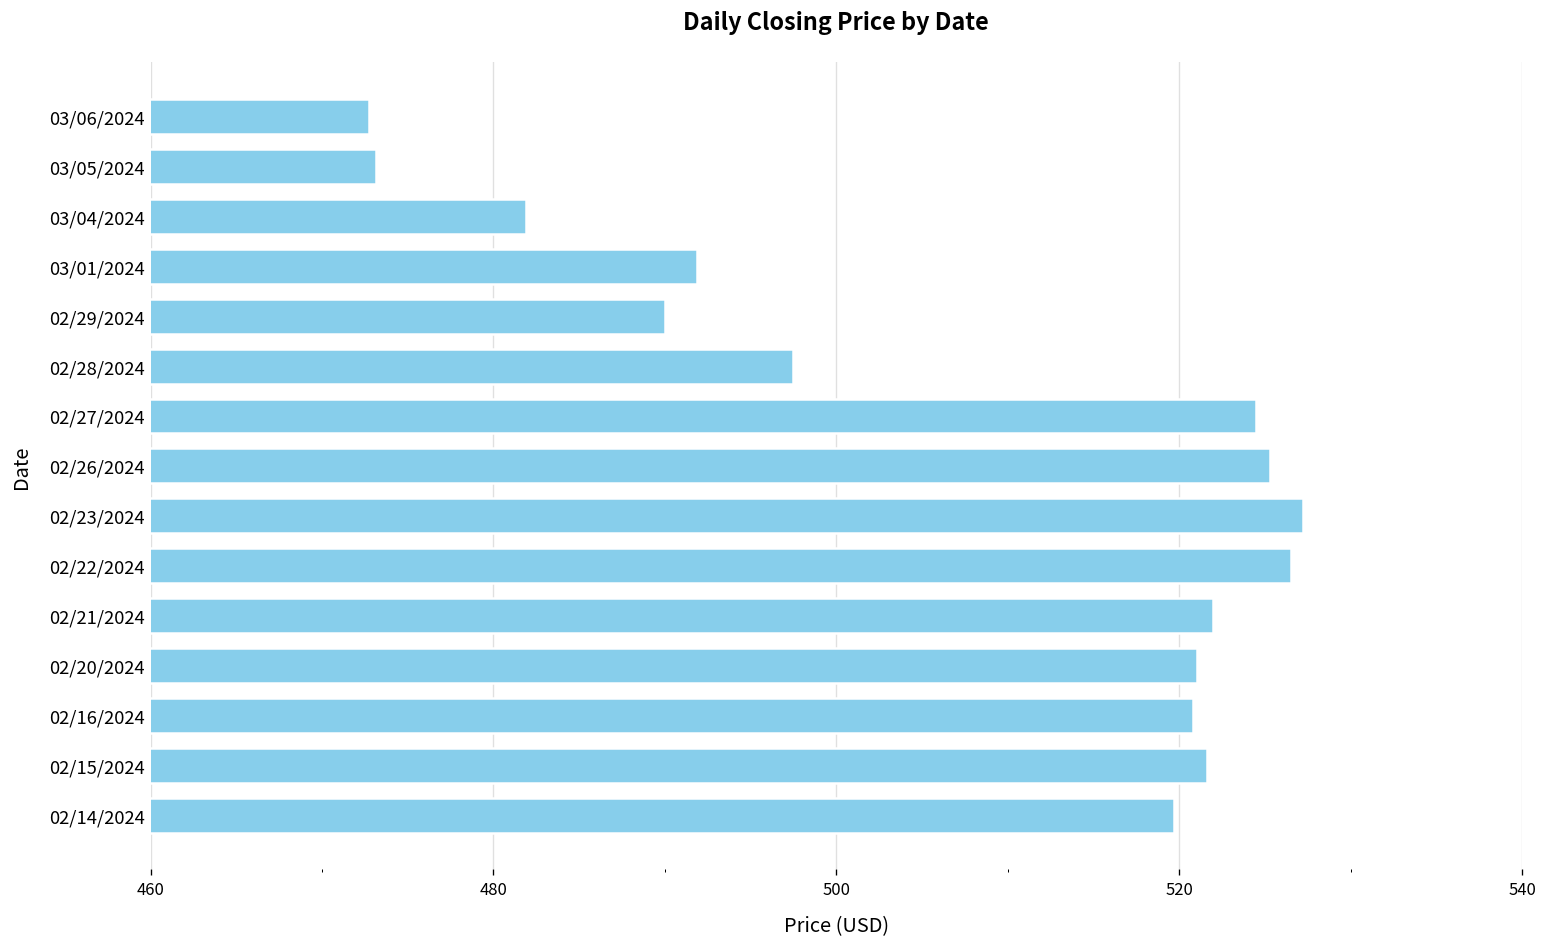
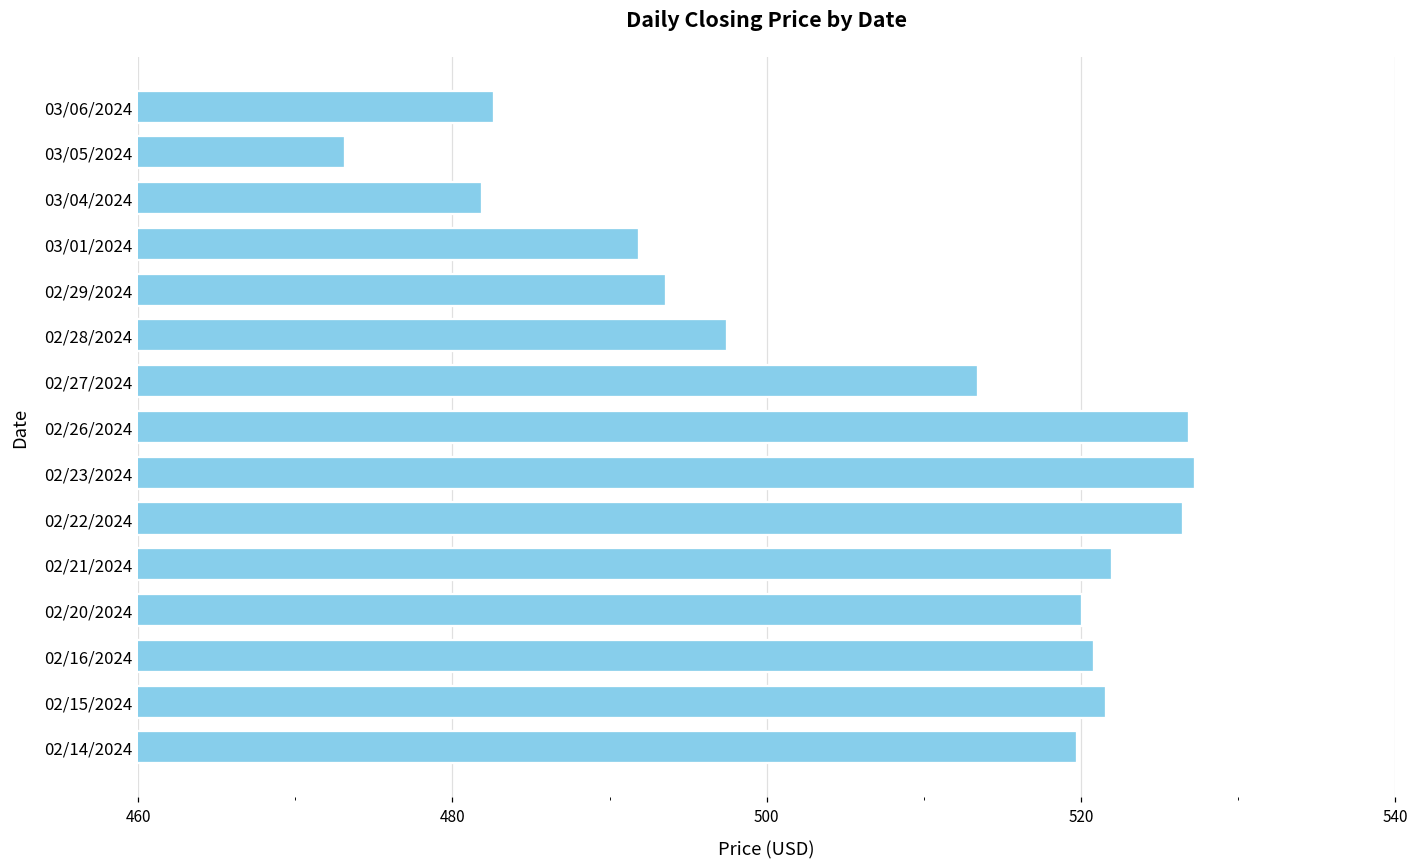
  {
-   "03/06/2024": 472.8,
+   "03/06/2024": 482.6,
    "03/05/2024": 473.2,
    "03/04/2024": 481.9,
    "03/01/2024": 491.9,
-   "02/29/2024": 490.0,
+   "02/29/2024": 493.6,
    "02/28/2024": 497.5,
-   "02/27/2024": 524.5,
-   "02/26/2024": 525.3,
+   "02/27/2024": 513.4,
+   "02/26/2024": 526.9,
    "02/23/2024": 527.2,
    "02/22/2024": 526.5,
    "02/21/2024": 522.0,
-   "02/20/2024": 521.1,
+   "02/20/2024": 520.0,
    "02/16/2024": 520.8,
    "02/15/2024": 521.6,
    "02/14/2024": 519.7
  }
